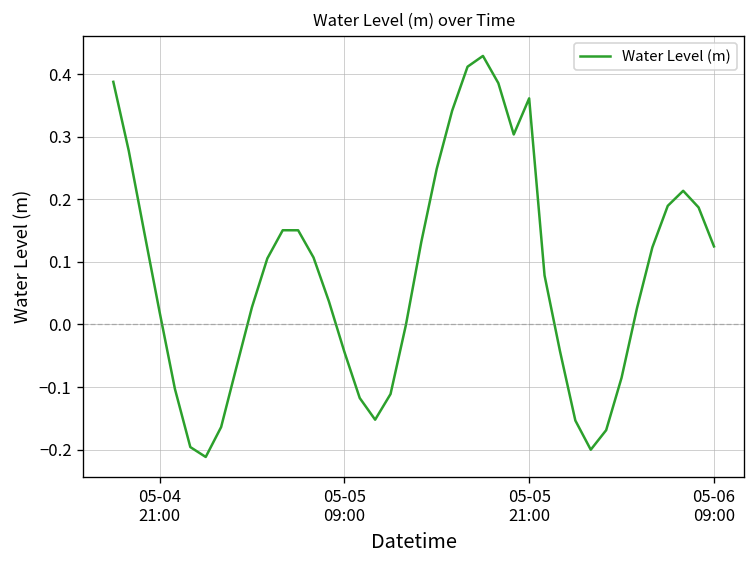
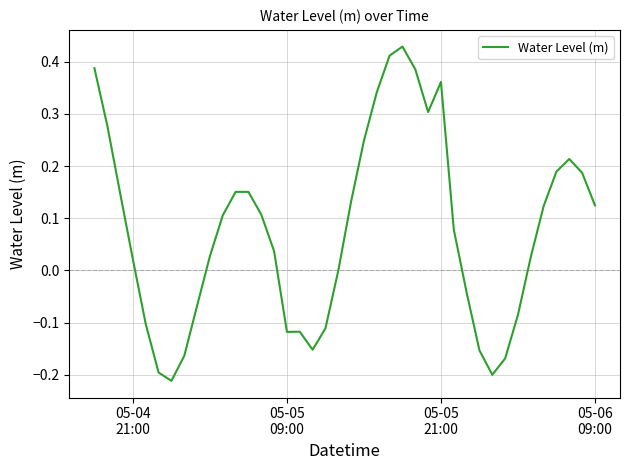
  {
    "05-04 21:00": 0.02,
-   "05-05 09:00": -0.04,
+   "05-05 09:00": -0.12,
    "05-05 21:00": 0.36,
    "05-06 09:00": 0.12
  }
